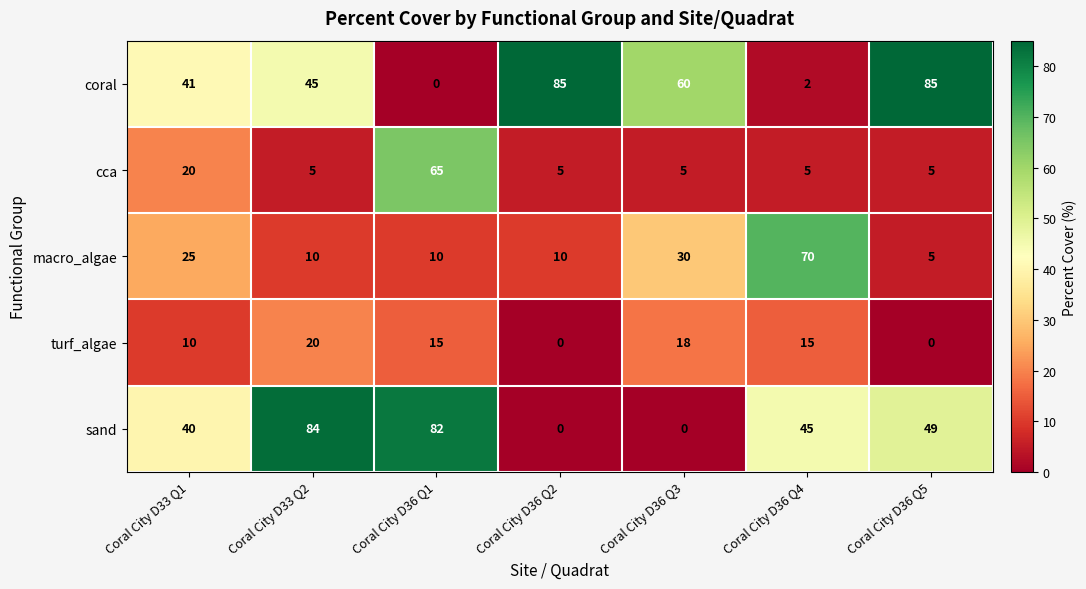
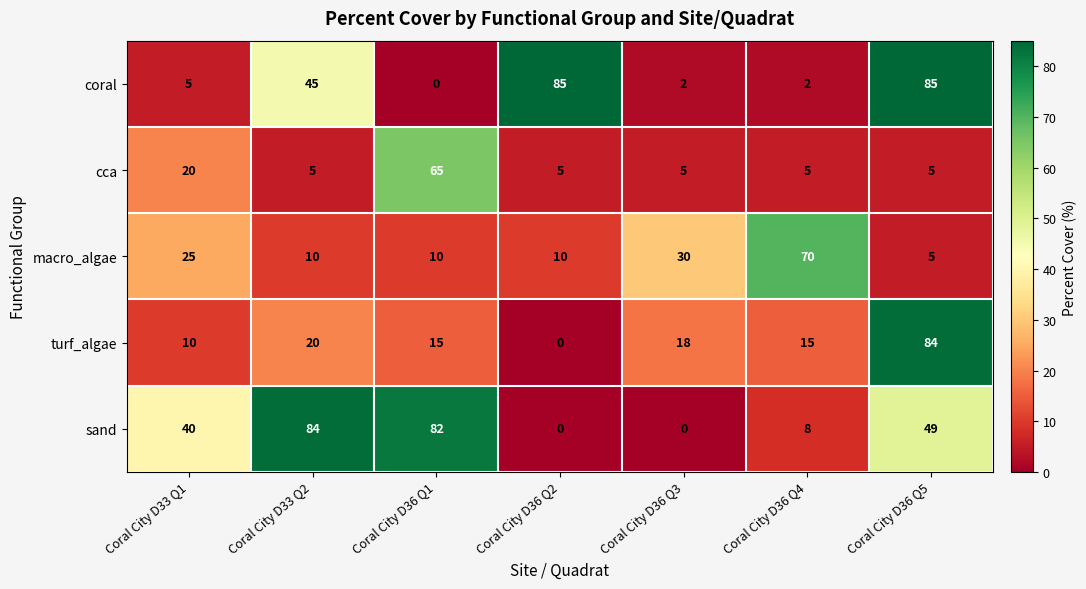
  {
    "coral": {
-     "Coral City D33 Q1": 41,
+     "Coral City D33 Q1": 5,
      "Coral City D33 Q2": 45,
      "Coral City D36 Q1": 0,
      "Coral City D36 Q2": 85,
-     "Coral City D36 Q3": 60,
+     "Coral City D36 Q3": 2,
      "Coral City D36 Q4": 2,
      "Coral City D36 Q5": 85
    },
    "cca": {
      "Coral City D33 Q1": 20,
      "Coral City D33 Q2": 5,
      "Coral City D36 Q1": 65,
      "Coral City D36 Q2": 5,
      "Coral City D36 Q3": 5,
      "Coral City D36 Q4": 5,
      "Coral City D36 Q5": 5
    },
    "macro_algae": {
      "Coral City D33 Q1": 25,
      "Coral City D33 Q2": 10,
      "Coral City D36 Q1": 10,
      "Coral City D36 Q2": 10,
      "Coral City D36 Q3": 30,
      "Coral City D36 Q4": 70,
      "Coral City D36 Q5": 5
    },
    "turf_algae": {
      "Coral City D33 Q1": 10,
      "Coral City D33 Q2": 20,
      "Coral City D36 Q1": 15,
      "Coral City D36 Q2": 0,
      "Coral City D36 Q3": 18,
      "Coral City D36 Q4": 15,
-     "Coral City D36 Q5": 0
+     "Coral City D36 Q5": 84
    },
    "sand": {
      "Coral City D33 Q1": 40,
      "Coral City D33 Q2": 84,
      "Coral City D36 Q1": 82,
      "Coral City D36 Q2": 0,
      "Coral City D36 Q3": 0,
-     "Coral City D36 Q4": 45,
+     "Coral City D36 Q4": 8,
      "Coral City D36 Q5": 49
    }
  }
